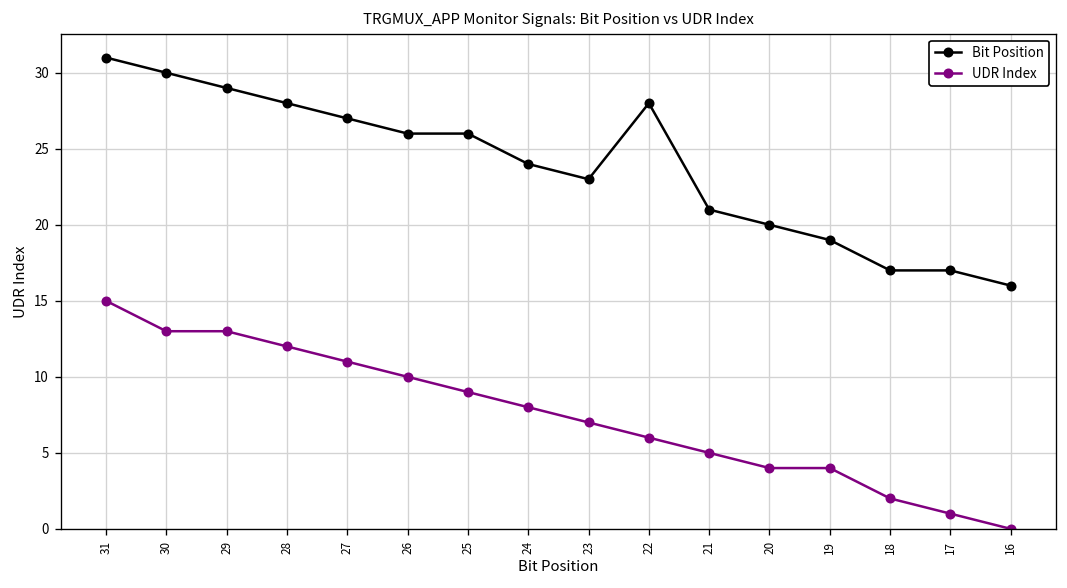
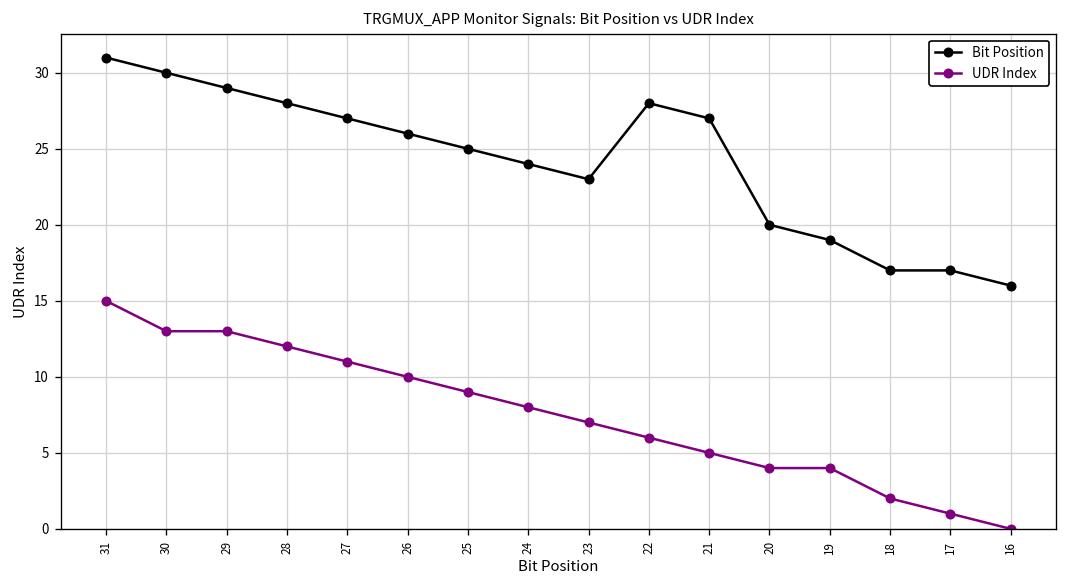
  {
    "Bit Position": {
      "31": 31,
      "30": 30,
      "29": 29,
      "28": 28,
      "27": 27,
      "26": 26,
-     "25": 26,
+     "25": 25,
      "24": 24,
      "23": 23,
      "22": 28,
-     "21": 21,
+     "21": 27,
      "20": 20,
      "19": 19,
      "18": 17,
      "17": 17,
      "16": 16
    },
    "UDR Index": {
      "31": 15,
      "30": 13,
      "29": 13,
      "28": 12,
      "27": 11,
      "26": 10,
      "25": 9,
      "24": 8,
      "23": 7,
      "22": 6,
      "21": 5,
      "20": 4,
      "19": 4,
      "18": 2,
      "17": 1,
      "16": 0
    }
  }
